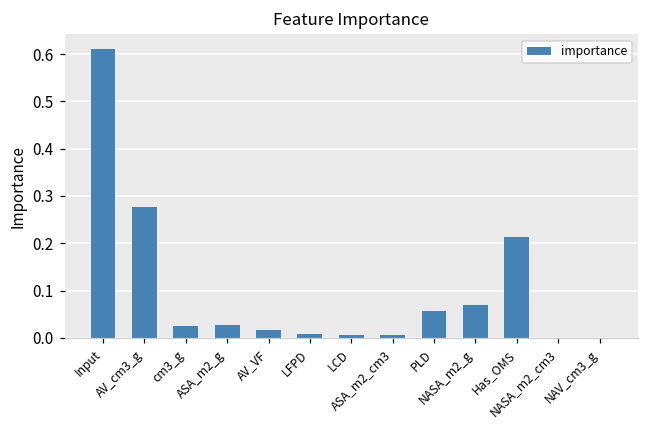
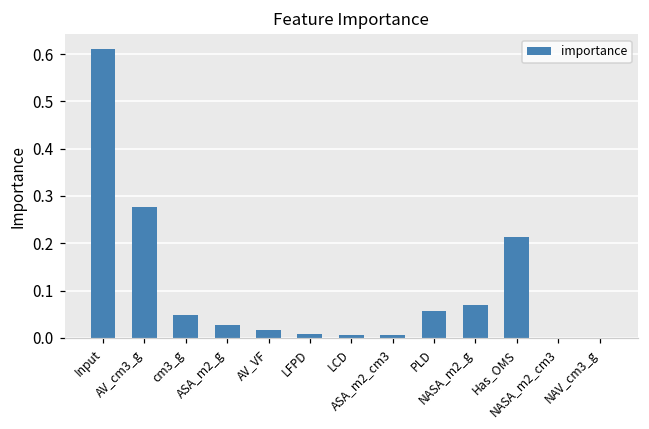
  {
    "Input": 0.61,
    "AV_cm3_g": 0.28,
-   "cm3_g": 0.02,
+   "cm3_g": 0.05,
    "ASA_m2_g": 0.03,
    "AV_VF": 0.02,
    "LFPD": 0.01,
    "PLD": 0.06,
    "NASA_m2_g": 0.07,
    "Has_OMS": 0.21
  }
